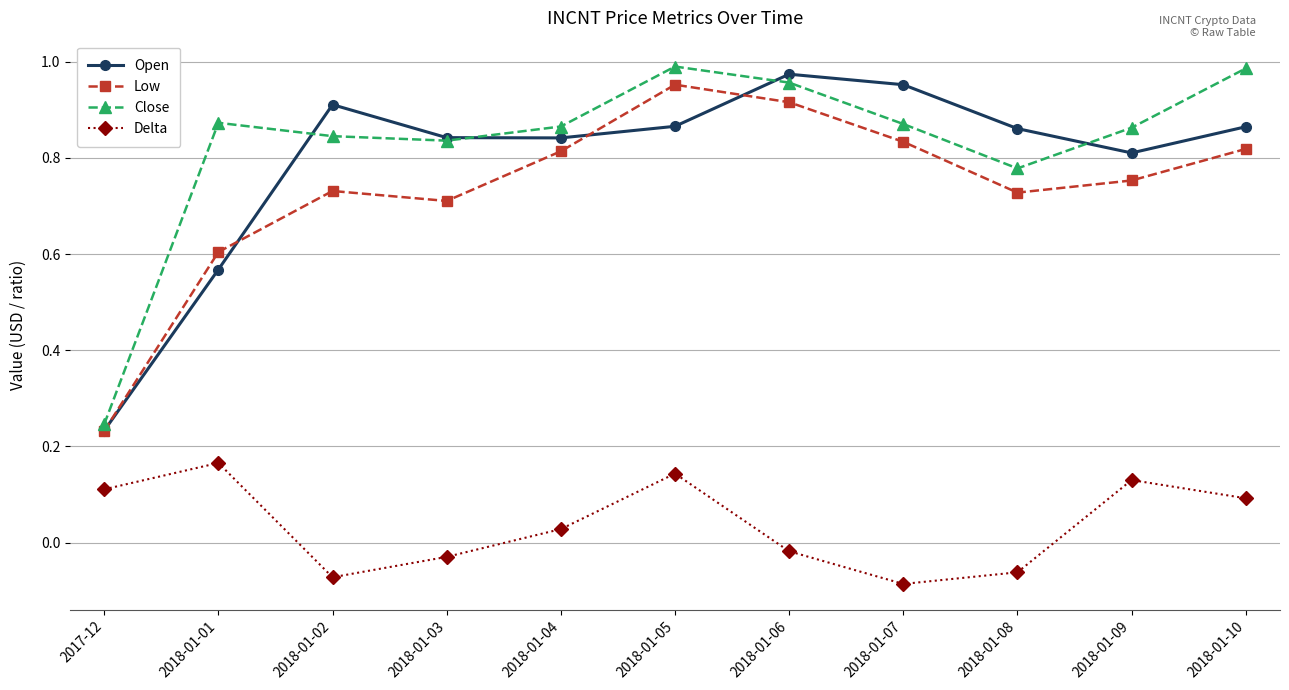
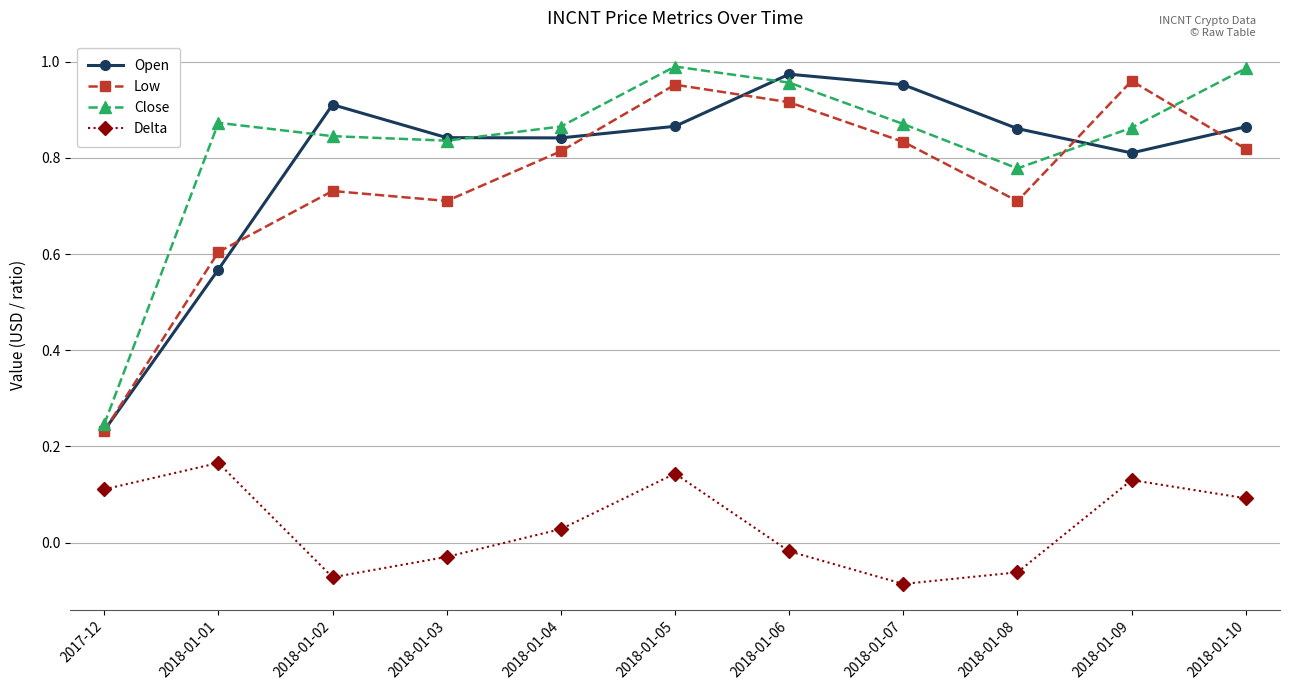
  {
    "Open": {
      "2018-01-01": 0.57,
      "2018-01-02": 0.91,
      "2018-01-03": 0.84,
      "2018-01-04": 0.84,
      "2018-01-05": 0.87,
      "2018-01-06": 0.97,
      "2018-01-07": 0.95,
      "2018-01-08": 0.86,
      "2018-01-09": 0.81,
      "2018-01-10": 0.86
    },
    "Low": {
      "2018-01-01": 0.60,
      "2018-01-02": 0.73,
      "2018-01-03": 0.71,
      "2018-01-04": 0.81,
      "2018-01-05": 0.95,
      "2018-01-06": 0.92,
      "2018-01-07": 0.83,
-     "2018-01-08": 0.73,
-     "2018-01-09": 0.75,
+     "2018-01-08": 0.71,
+     "2018-01-09": 0.96,
      "2018-01-10": 0.82
    },
    "Close": {
      "2017-12": 0.25,
      "2018-01-01": 0.87,
      "2018-01-02": 0.85,
      "2018-01-03": 0.84,
      "2018-01-04": 0.87,
      "2018-01-05": 0.99,
      "2018-01-06": 0.96,
      "2018-01-07": 0.87,
      "2018-01-08": 0.78,
      "2018-01-09": 0.86,
      "2018-01-10": 0.99
    },
    "Delta": {
      "2017-12": 0.11,
      "2018-01-01": 0.17,
      "2018-01-02": -0.07,
      "2018-01-03": -0.03,
      "2018-01-04": 0.03,
      "2018-01-05": 0.14,
      "2018-01-06": -0.02,
      "2018-01-07": -0.09,
      "2018-01-08": -0.06,
      "2018-01-09": 0.13,
      "2018-01-10": 0.09
    }
  }
